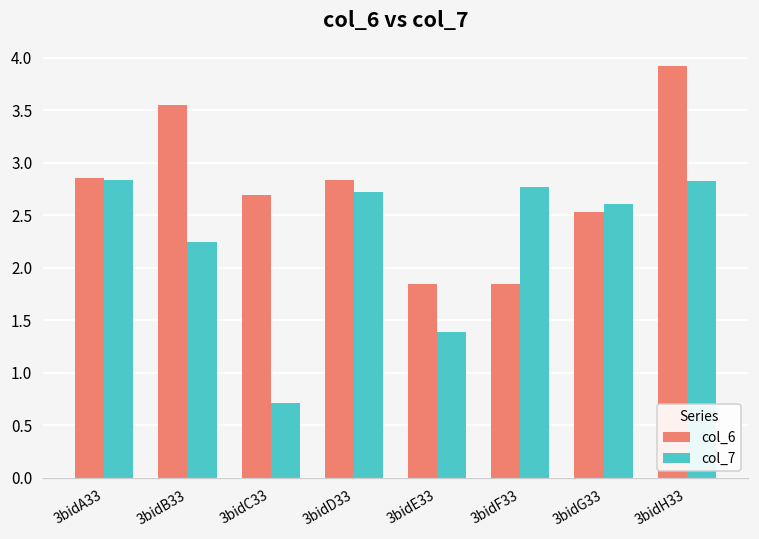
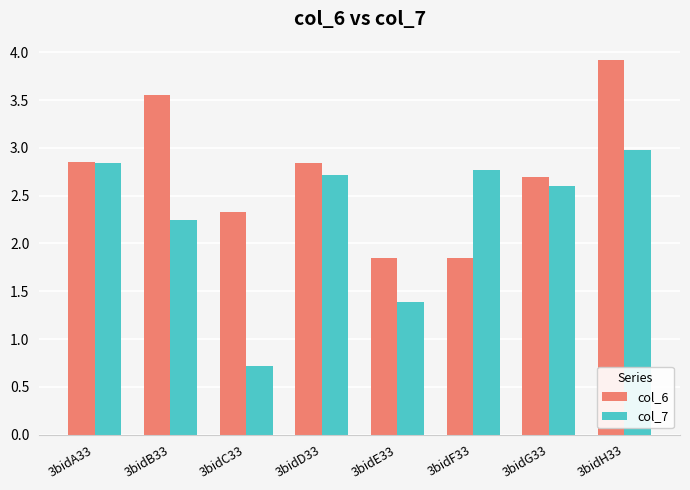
  {
    "col_6": {
      "3bidA33": 2.9,
      "3bidB33": 3.6,
-     "3bidC33": 2.7,
+     "3bidC33": 2.3,
      "3bidD33": 2.8,
      "3bidE33": 1.8,
      "3bidF33": 1.8,
-     "3bidG33": 2.5,
+     "3bidG33": 2.7,
      "3bidH33": 3.9
    },
    "col_7": {
      "3bidA33": 2.8,
      "3bidB33": 2.2,
      "3bidC33": 0.7,
      "3bidD33": 2.7,
      "3bidE33": 1.4,
      "3bidF33": 2.8,
      "3bidG33": 2.6,
-     "3bidH33": 2.8
+     "3bidH33": 3.0
    }
  }
